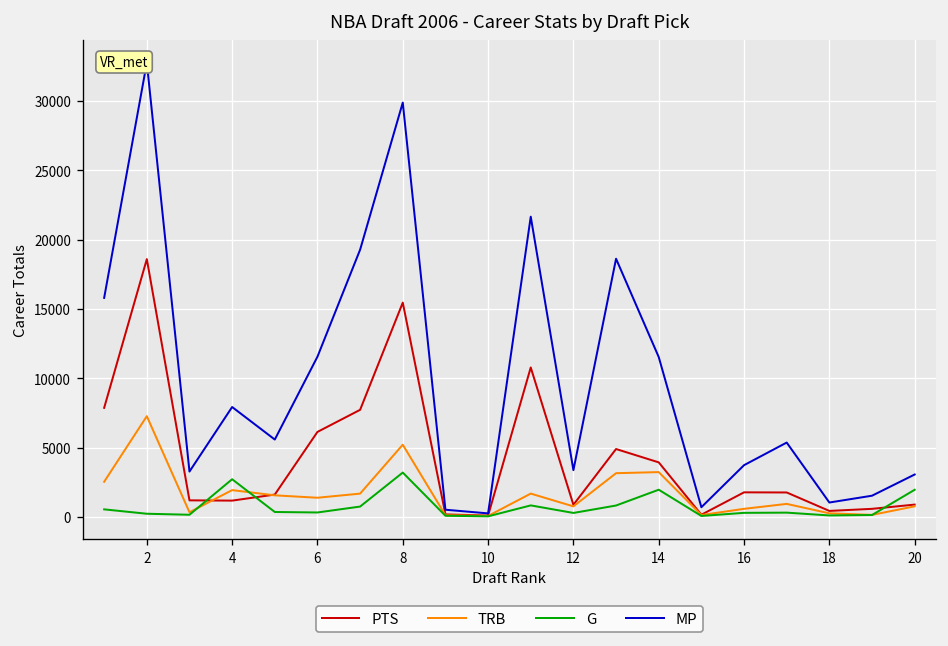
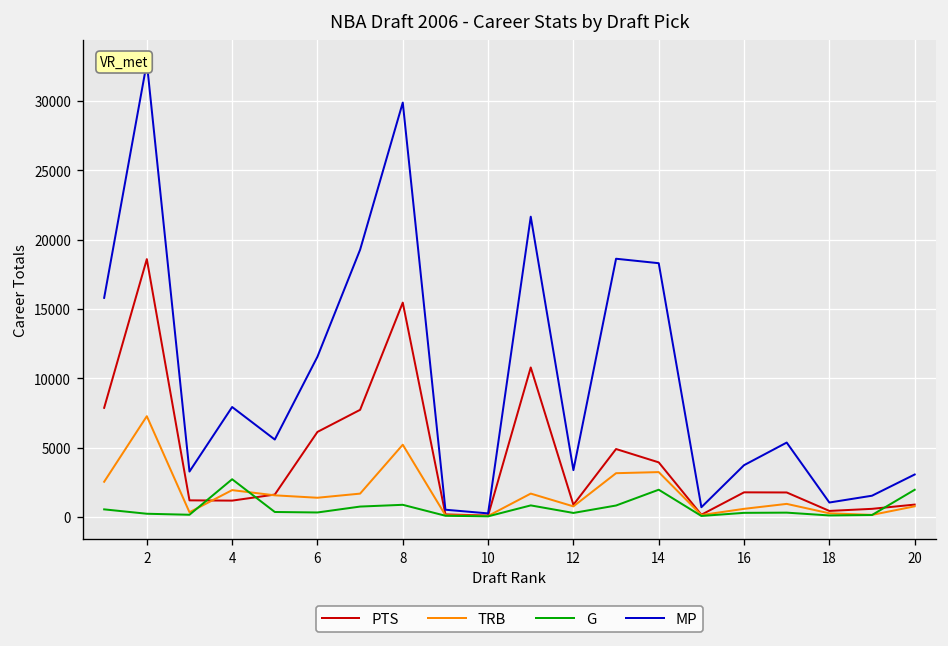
  {
    "PTS": {
      "2": 18600,
      "4": 1200,
      "6": 6100,
      "8": 15500,
      "14": 3900,
      "16": 1800
    },
    "TRB": {
      "2": 7300,
      "4": 1900,
      "6": 1400,
      "8": 5200,
      "14": 3200,
      "16": 600
    },
    "G": {
      "2": 200,
      "4": 2700,
      "6": 300,
-     "8": 3200,
+     "8": 900,
      "12": 300,
      "14": 2000,
      "16": 300,
      "20": 2000
    },
    "MP": {
      "4": 7900,
      "6": 11600,
      "8": 29900,
      "12": 3400,
-     "14": 11500,
+     "14": 18300,
      "16": 3700,
      "18": 1000,
      "20": 3100
    }
  }
